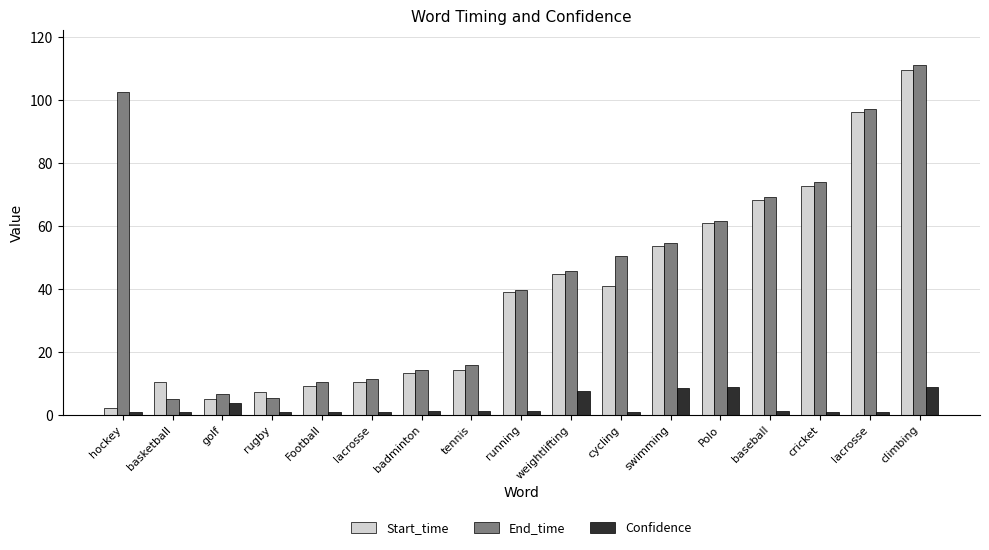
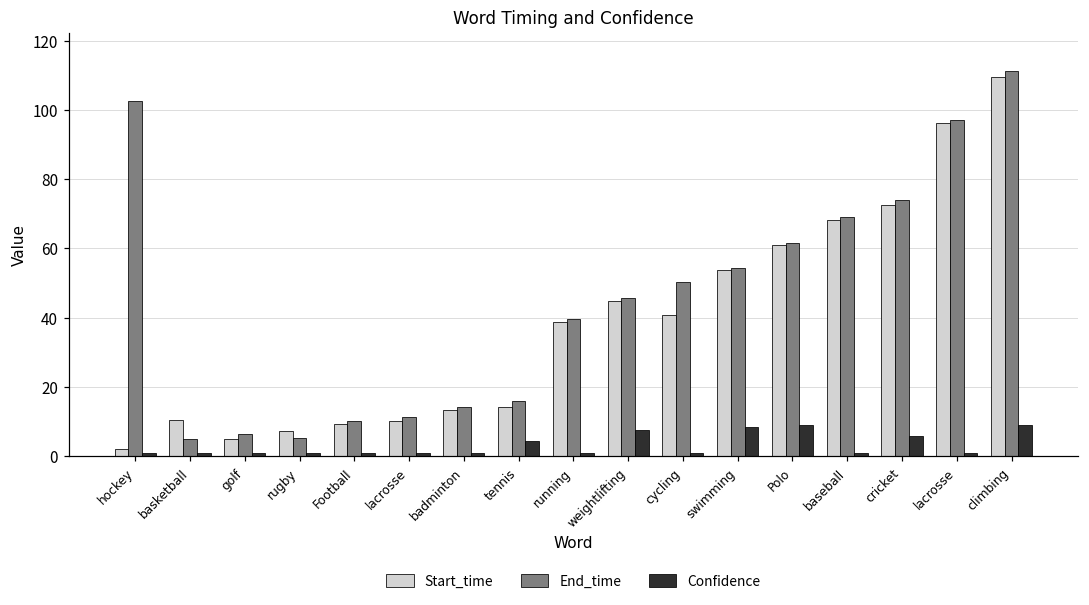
  {
    "Start_time": {
      "hockey": 2,
      "basketball": 11,
      "golf": 5,
      "rugby": 7,
      "Football": 9,
      "badminton": 13,
      "tennis": 14,
      "running": 39,
      "weightlifting": 45,
      "cycling": 41,
      "swimming": 54,
      "Polo": 61,
      "baseball": 68,
      "cricket": 73,
      "climbing": 110
    },
    "End_time": {
      "hockey": 103,
      "basketball": 5,
      "golf": 6,
      "rugby": 5,
      "Football": 10,
      "badminton": 14,
      "tennis": 16,
      "running": 40,
      "weightlifting": 46,
      "cycling": 50,
      "swimming": 54,
      "Polo": 62,
      "baseball": 69,
      "cricket": 74,
      "climbing": 111
    },
    "Confidence": {
      "hockey": 1,
      "basketball": 1,
-     "golf": 4,
+     "golf": 1,
      "rugby": 1,
      "Football": 1,
      "badminton": 1,
-     "tennis": 1,
+     "tennis": 4,
      "running": 1,
      "weightlifting": 7,
      "cycling": 1,
      "swimming": 8,
      "Polo": 9,
      "baseball": 1,
-     "cricket": 1,
+     "cricket": 6,
      "climbing": 9
    }
  }
